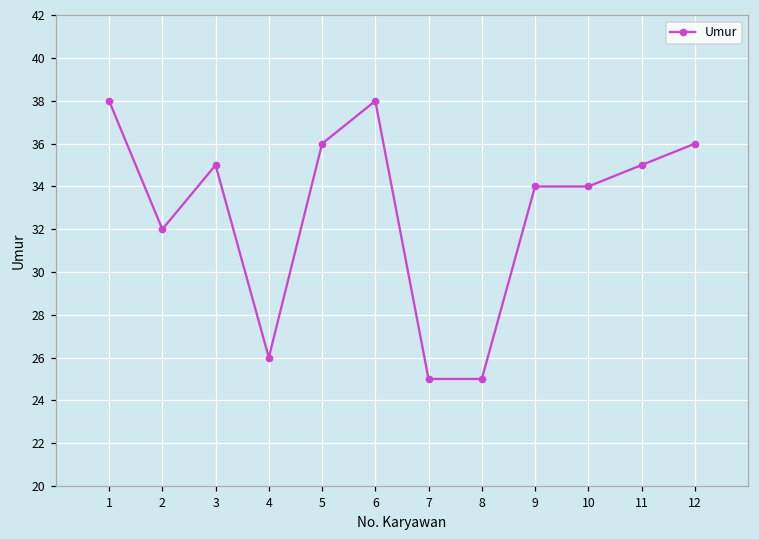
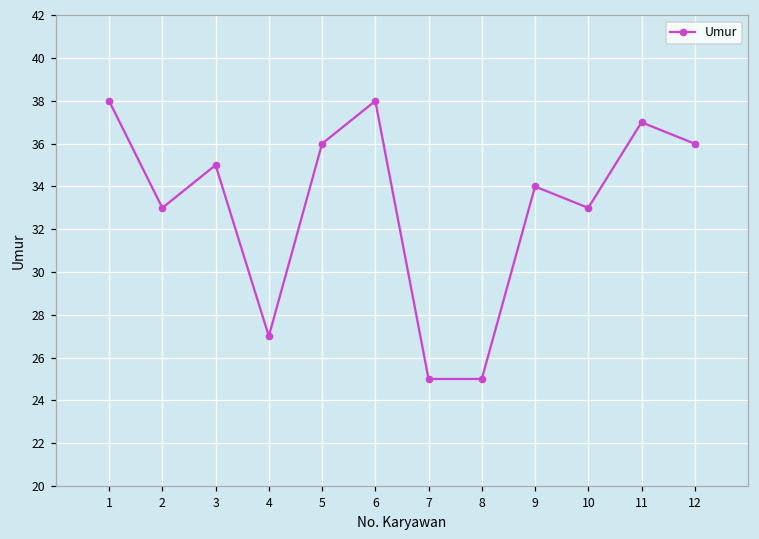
  {
    "1": 38,
-   "2": 32,
+   "2": 33,
    "3": 35,
-   "4": 26,
+   "4": 27,
    "5": 36,
    "6": 38,
    "7": 25,
    "8": 25,
    "9": 34,
-   "10": 34,
-   "11": 35,
+   "10": 33,
+   "11": 37,
    "12": 36
  }
